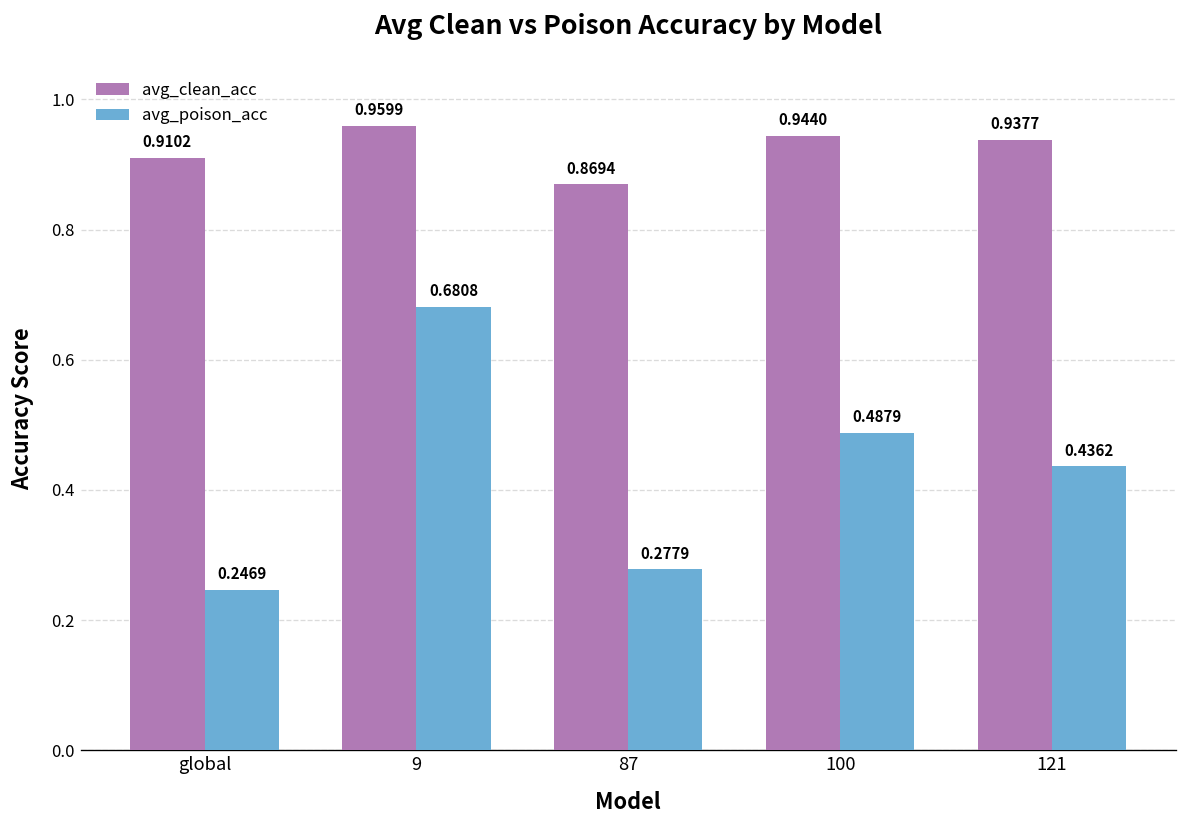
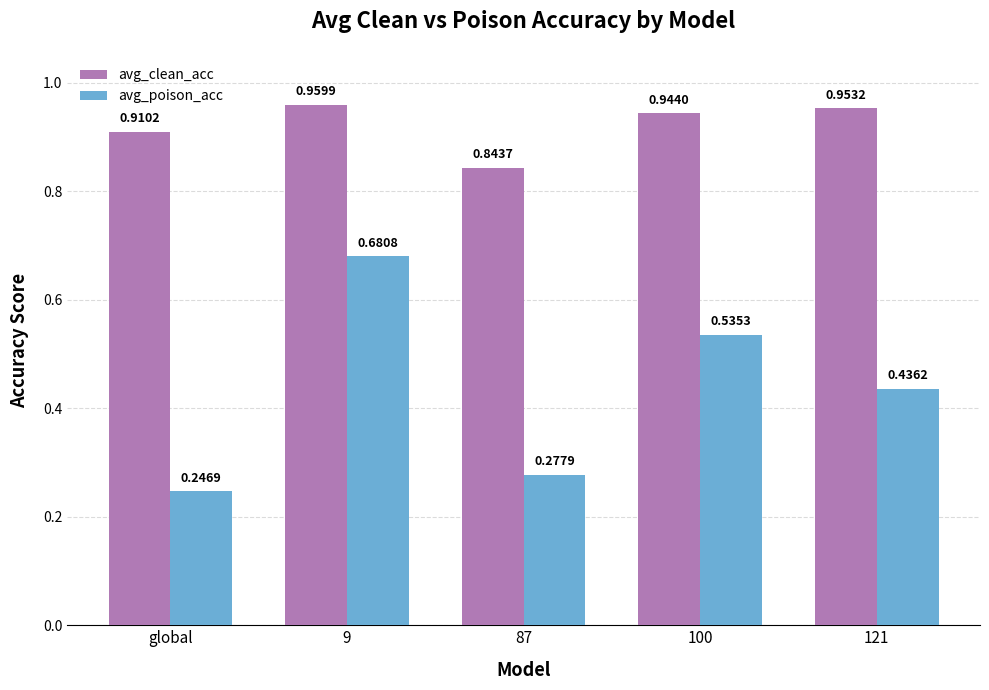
  {
    "avg_clean_acc": {
      "global": 0.9102,
      "9": 0.9599,
-     "87": 0.8694,
+     "87": 0.8437,
      "100": 0.9440,
-     "121": 0.9377
+     "121": 0.9532
    },
    "avg_poison_acc": {
      "global": 0.2469,
      "9": 0.6808,
      "87": 0.2779,
-     "100": 0.4879,
+     "100": 0.5353,
      "121": 0.4362
    }
  }
